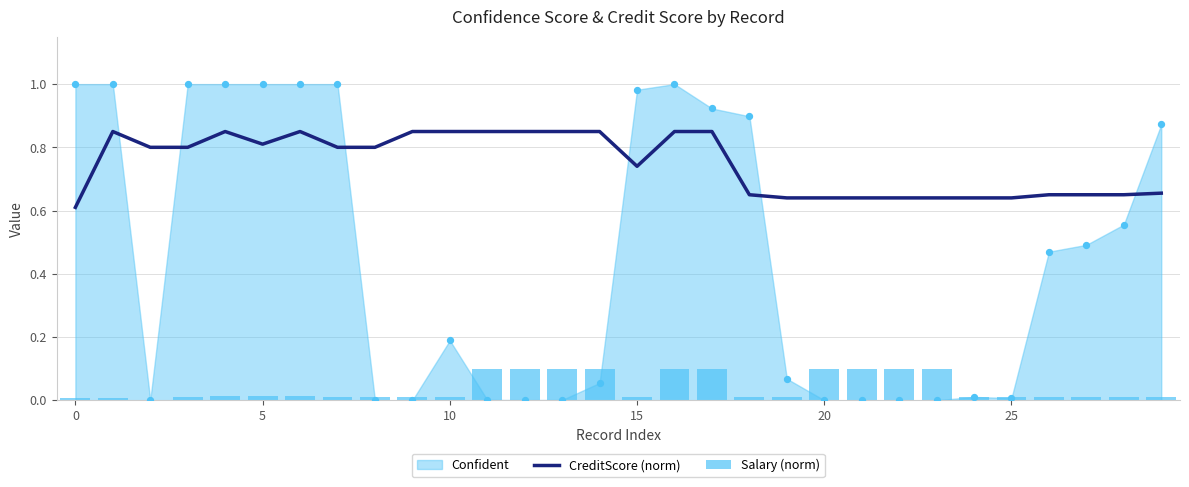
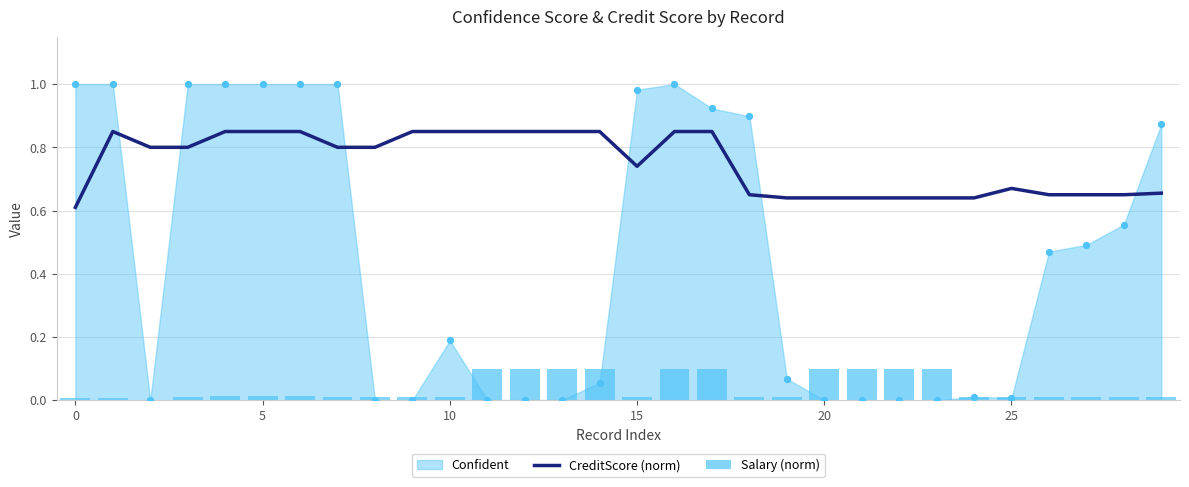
  {
    "CreditScore (norm)": {
      "0": 0.61,
-     "5": 0.81,
+     "5": 0.85,
      "10": 0.85,
      "15": 0.74,
      "20": 0.64,
-     "25": 0.64
+     "25": 0.67
    }
  }
